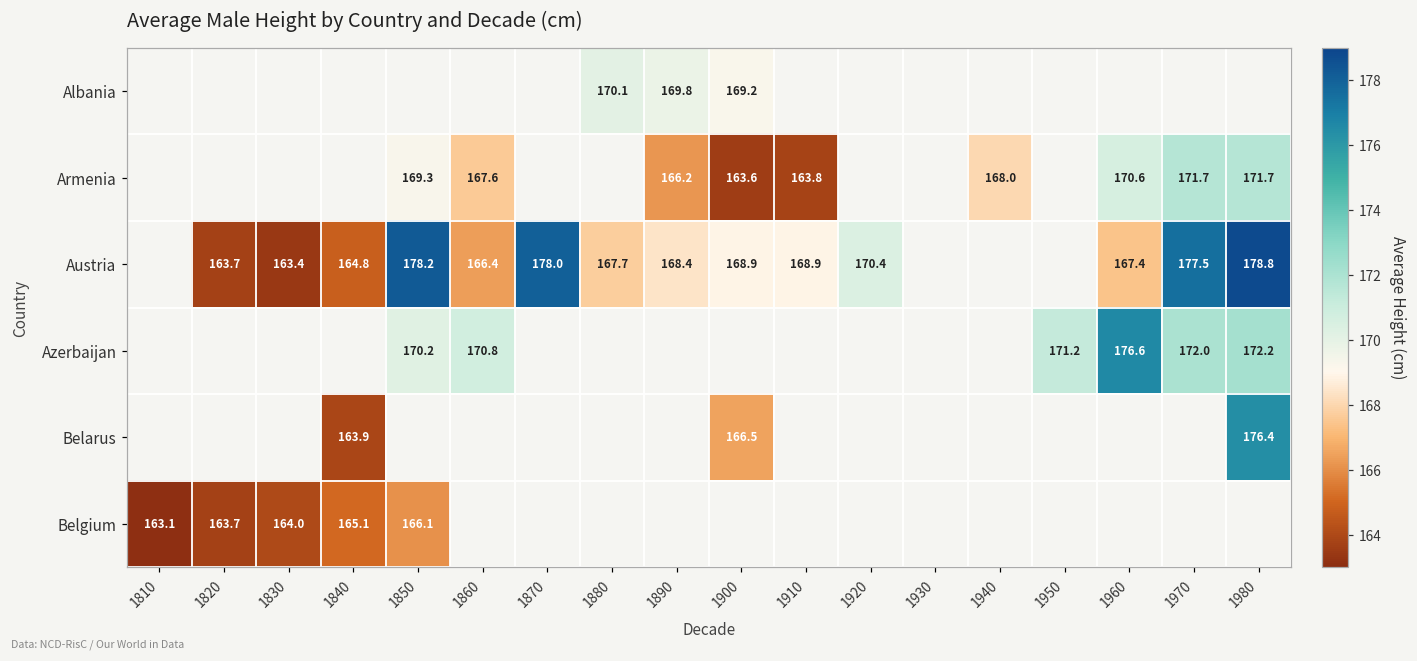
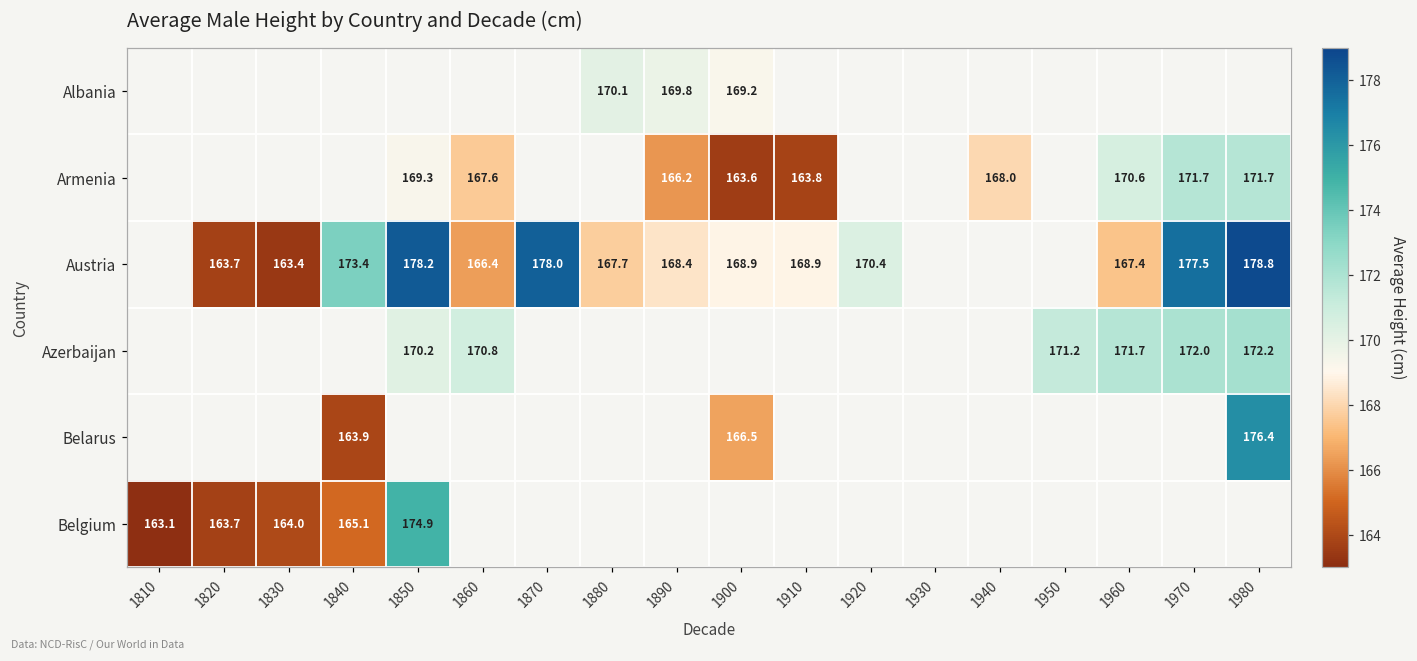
  {
    "Albania": {
      "1880": 170.1,
      "1890": 169.8,
      "1900": 169.2
    },
    "Armenia": {
      "1850": 169.3,
      "1860": 167.6,
      "1890": 166.2,
      "1900": 163.6,
      "1910": 163.8,
      "1940": 168.0,
      "1960": 170.6,
      "1970": 171.7,
      "1980": 171.7
    },
    "Austria": {
      "1820": 163.7,
      "1830": 163.4,
-     "1840": 164.8,
+     "1840": 173.4,
      "1850": 178.2,
      "1860": 166.4,
      "1870": 178.0,
      "1880": 167.7,
      "1890": 168.4,
      "1900": 168.9,
      "1910": 168.9,
      "1920": 170.4,
      "1960": 167.4,
      "1970": 177.5,
      "1980": 178.8
    },
    "Azerbaijan": {
      "1850": 170.2,
      "1860": 170.8,
      "1950": 171.2,
-     "1960": 176.6,
+     "1960": 171.7,
      "1970": 172.0,
      "1980": 172.2
    },
    "Belarus": {
      "1840": 163.9,
      "1900": 166.5,
      "1980": 176.4
    },
    "Belgium": {
      "1810": 163.1,
      "1820": 163.7,
      "1830": 164.0,
      "1840": 165.1,
-     "1850": 166.1
+     "1850": 174.9
    }
  }
